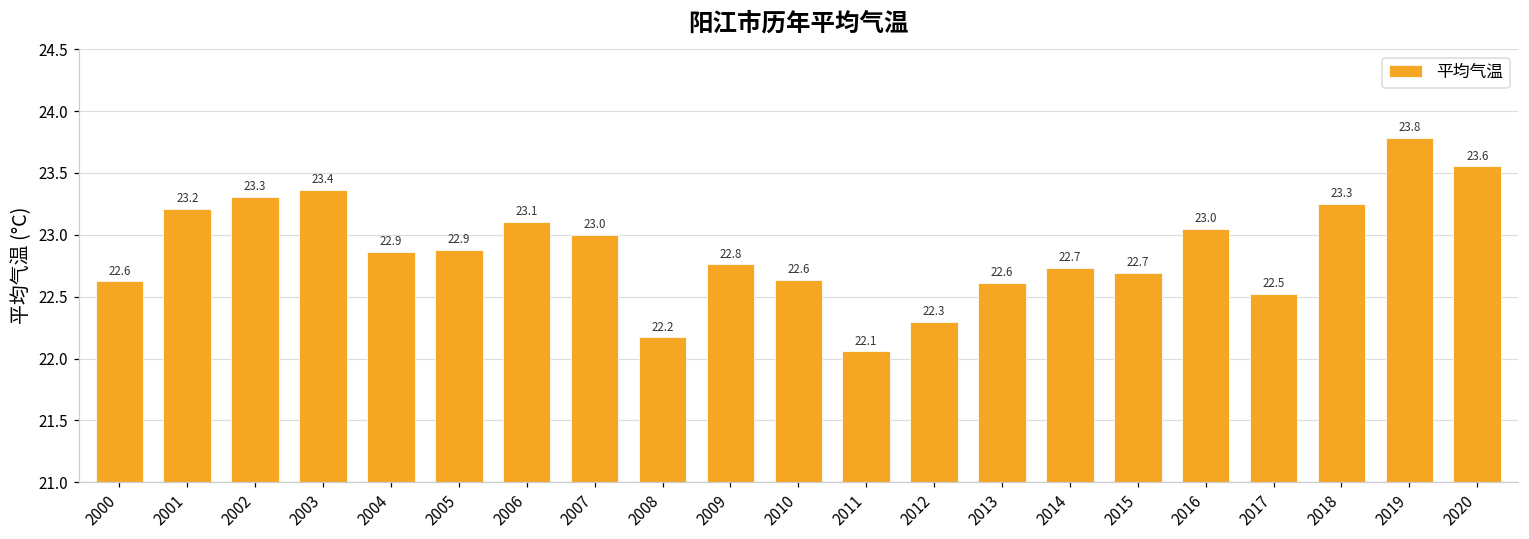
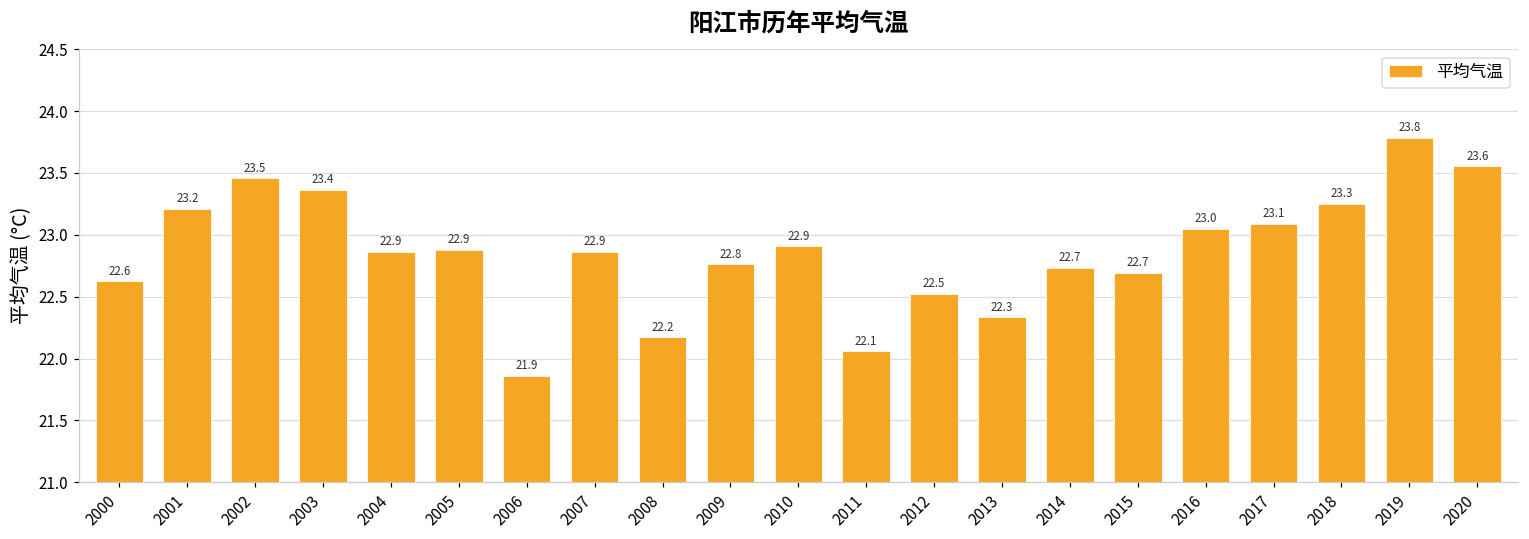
  {
    "2000": 22.6,
    "2001": 23.2,
-   "2002": 23.3,
+   "2002": 23.5,
    "2003": 23.4,
    "2004": 22.9,
    "2005": 22.9,
-   "2006": 23.1,
-   "2007": 23.0,
+   "2006": 21.9,
+   "2007": 22.9,
    "2008": 22.2,
    "2009": 22.8,
-   "2010": 22.6,
+   "2010": 22.9,
    "2011": 22.1,
-   "2012": 22.3,
-   "2013": 22.6,
+   "2012": 22.5,
+   "2013": 22.3,
    "2014": 22.7,
    "2015": 22.7,
    "2016": 23.0,
-   "2017": 22.5,
+   "2017": 23.1,
    "2018": 23.3,
    "2019": 23.8,
    "2020": 23.6
  }
